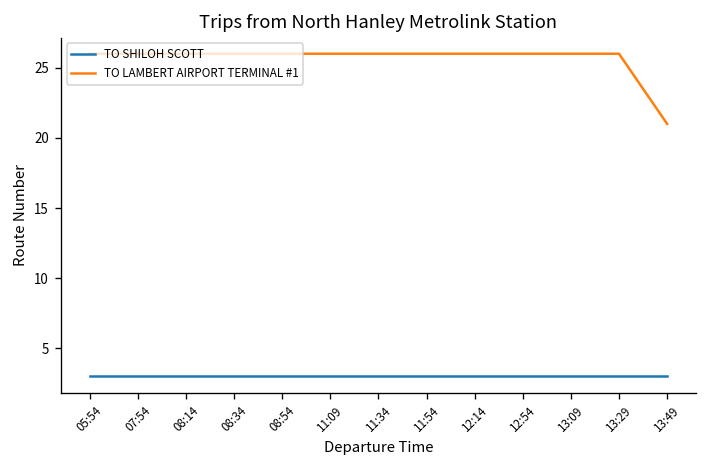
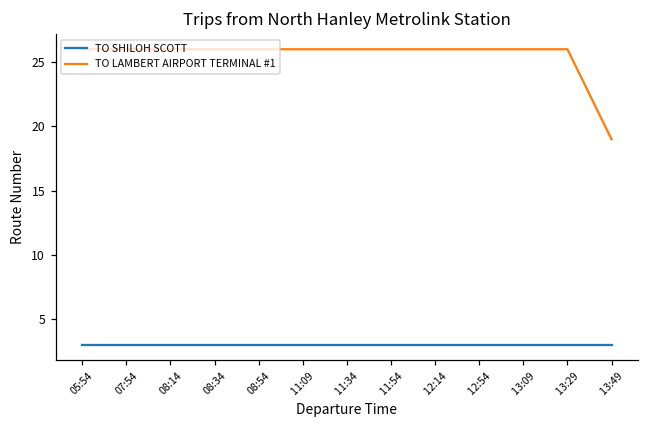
  {
    "TO SHILOH SCOTT": {
      "05:54": 3,
      "07:54": 3,
      "08:14": 3,
      "08:34": 3,
      "08:54": 3,
      "11:09": 3,
      "11:34": 3,
      "11:54": 3,
      "12:14": 3,
      "12:54": 3,
      "13:09": 3,
      "13:29": 3,
      "13:49": 3
    },
    "TO LAMBERT AIRPORT TERMINAL #1": {
      "11:09": 26,
      "11:34": 26,
      "11:54": 26,
      "12:14": 26,
      "12:54": 26,
      "13:09": 26,
      "13:29": 26,
-     "13:49": 21
+     "13:49": 19
    }
  }
